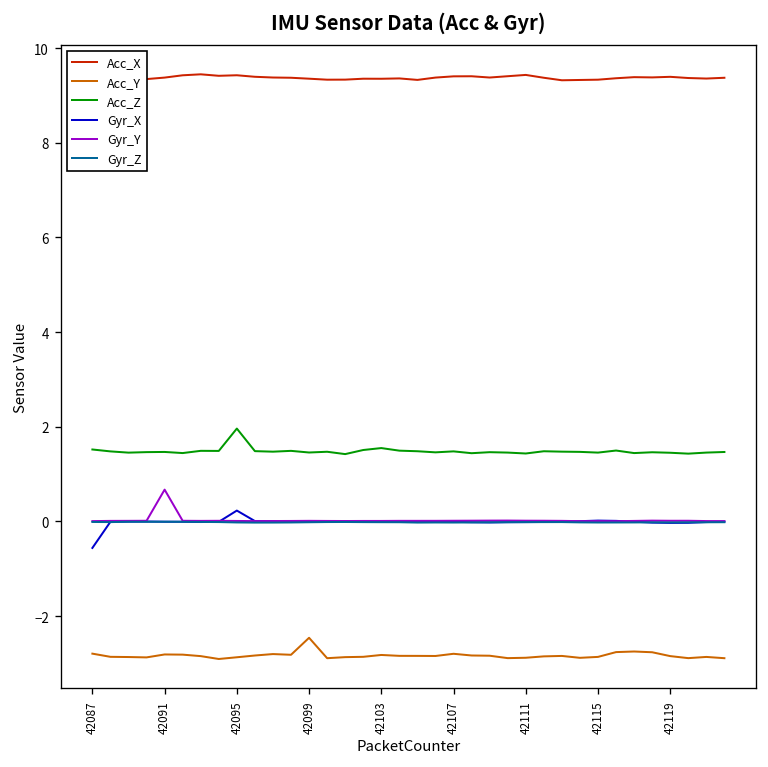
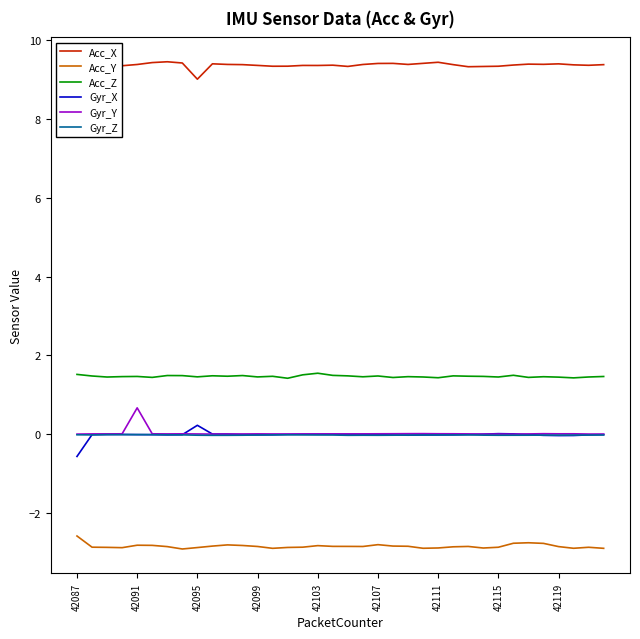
  {
    "Acc_X": {
      "42091": 9.4,
-     "42095": 9.4,
+     "42095": 9.0,
      "42099": 9.4,
      "42103": 9.4,
      "42107": 9.4,
      "42111": 9.4,
      "42115": 9.3,
      "42119": 9.4
    },
    "Acc_Y": {
-     "42087": -2.8,
+     "42087": -2.6,
      "42091": -2.8,
      "42095": -2.9,
-     "42099": -2.5,
+     "42099": -2.8,
      "42103": -2.8,
      "42107": -2.8,
      "42111": -2.9,
      "42115": -2.9,
      "42119": -2.8
    },
    "Acc_Z": {
      "42087": 1.5,
      "42091": 1.5,
-     "42095": 2.0,
+     "42095": 1.5,
      "42099": 1.5,
      "42103": 1.6,
      "42107": 1.5,
      "42111": 1.4,
      "42115": 1.5,
      "42119": 1.5
    },
    "Gyr_X": {
      "42087": -0.6,
      "42095": 0.2
    },
    "Gyr_Y": {
      "42091": 0.7
    }
  }
